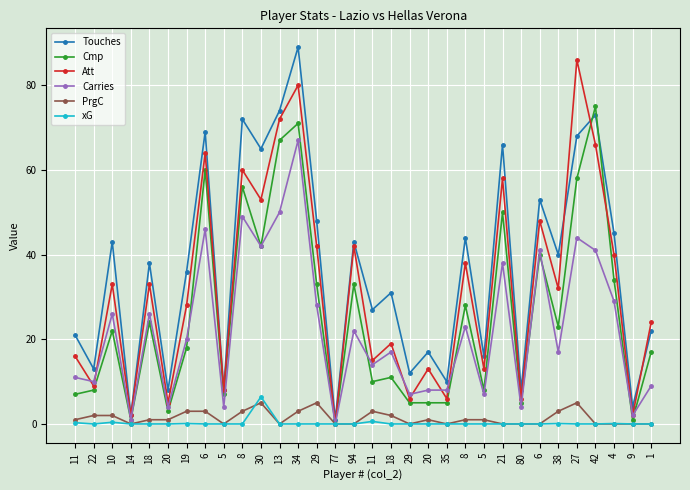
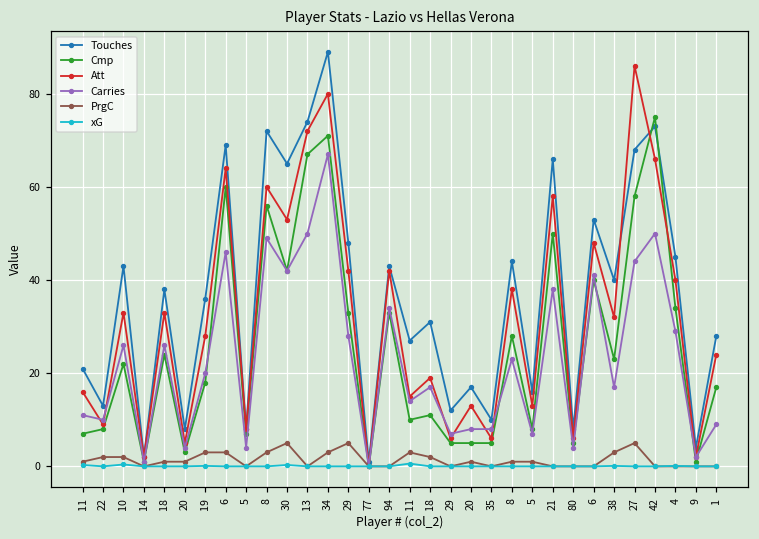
  {
    "Touches": {
      "22": 13,
      "10": 43,
      "19": 36,
      "30": 65,
      "13": 74,
      "34": 89,
      "77": 1,
      "94": 43,
      "35": 10,
      "21": 66,
      "80": 8,
      "38": 40,
      "27": 68,
      "42": 73,
      "4": 45,
      "9": 4,
-     "1": 22
+     "1": 28
    },
    "Cmp": {
      "22": 8,
      "10": 22,
      "19": 18,
      "13": 67,
      "34": 71,
      "94": 33,
      "35": 5,
      "21": 50,
      "80": 5,
      "38": 23,
      "27": 58,
      "42": 75,
      "4": 34,
      "9": 1,
      "1": 17
    },
    "Att": {
      "22": 9,
      "10": 33,
      "19": 28,
      "30": 53,
      "13": 72,
      "34": 80,
      "94": 42,
      "35": 6,
      "21": 58,
      "80": 6,
      "38": 32,
      "27": 86,
      "42": 66,
      "4": 40,
      "1": 24
    },
    "Carries": {
      "22": 10,
      "10": 26,
      "19": 20,
      "13": 50,
      "34": 67,
-     "94": 22,
+     "94": 34,
      "35": 8,
      "21": 38,
      "80": 4,
      "38": 17,
      "27": 44,
-     "42": 41,
+     "42": 50,
      "4": 29,
      "1": 9
    },
    "PrgC": {
      "22": 2,
      "10": 2,
      "19": 3,
      "30": 5,
      "34": 3,
      "38": 3,
      "27": 5
    },
    "xG": {
      "22": 0,
      "10": 0,
      "19": 0,
-     "30": 6,
+     "30": 0,
      "34": 0,
      "38": 0,
      "27": 0
    }
  }
